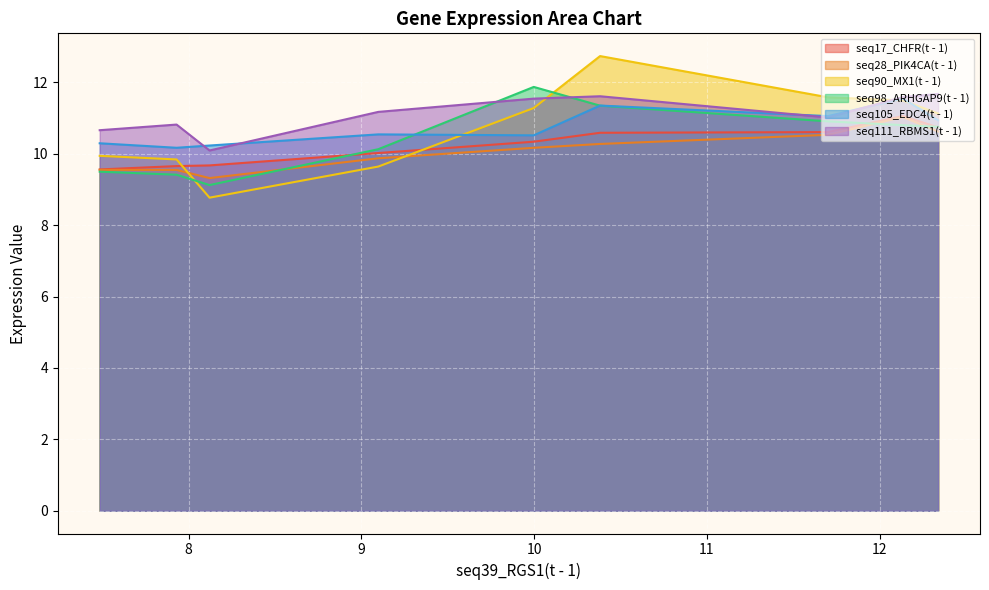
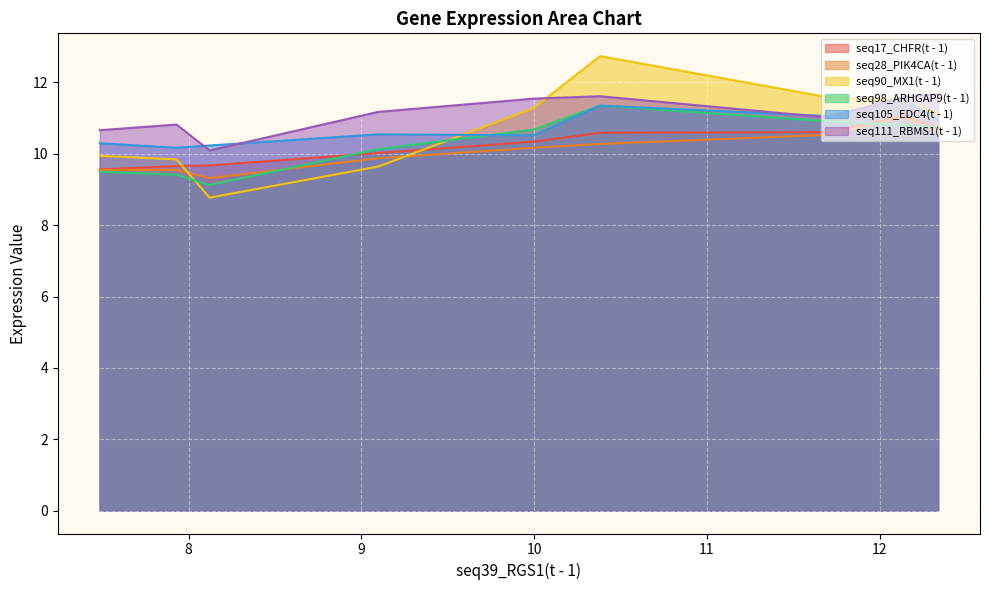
  {
    "seq98_ARHGAP9(t - 1)": {
-     "10": 11.9
+     "10": 10.7
    },
    "seq105_EDC4(t - 1)": {
      "10": 10.5
    },
    "seq111_RBMS1(t - 1)": {
      "10": 11.5
    }
  }
